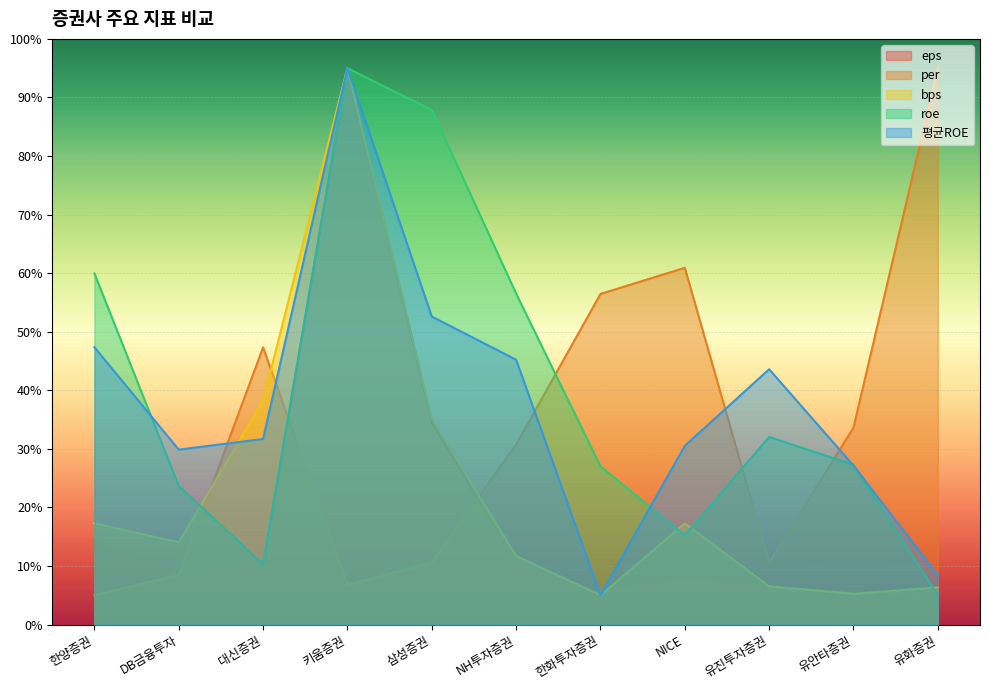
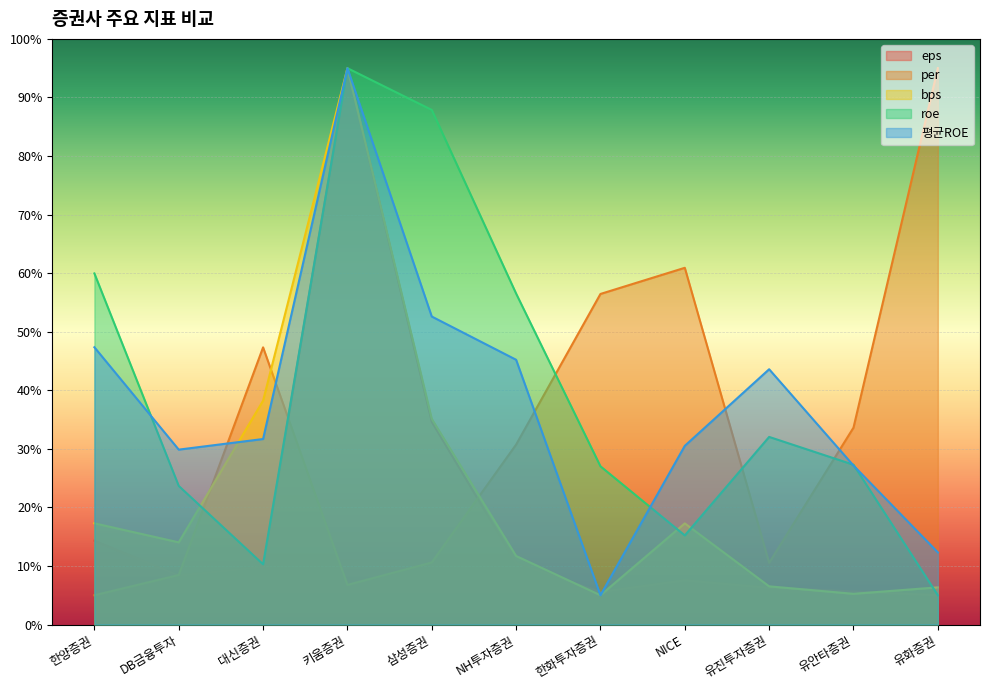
  {
    "roe": {
      "한양증권": "60%",
      "DB금융투자": "24%",
      "대신증권": "10%",
      "삼성증권": "88%",
      "NH투자증권": "57%",
      "한화투자증권": "27%",
      "NICE": "15%",
      "유진투자증권": "32%"
    },
    "평균ROE": {
      "한양증권": "47%",
      "DB금융투자": "30%",
      "대신증권": "32%",
      "삼성증권": "53%",
      "NH투자증권": "45%",
      "NICE": "31%",
      "유진투자증권": "44%",
-     "유화증권": "8%"
+     "유화증권": "12%"
    }
  }
